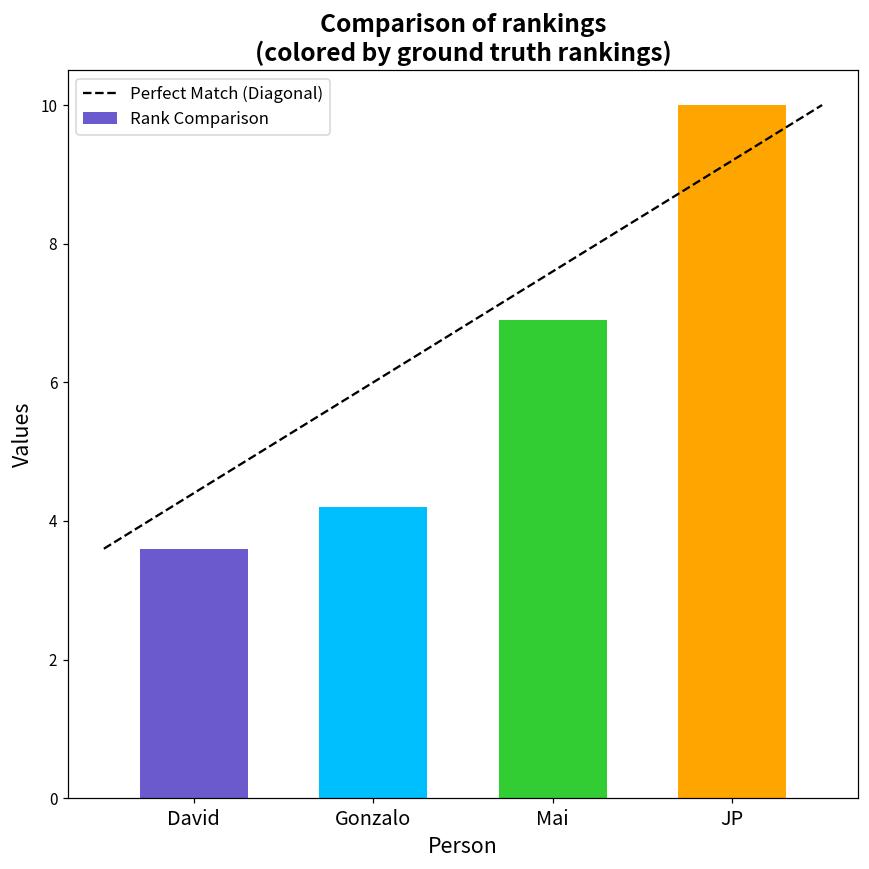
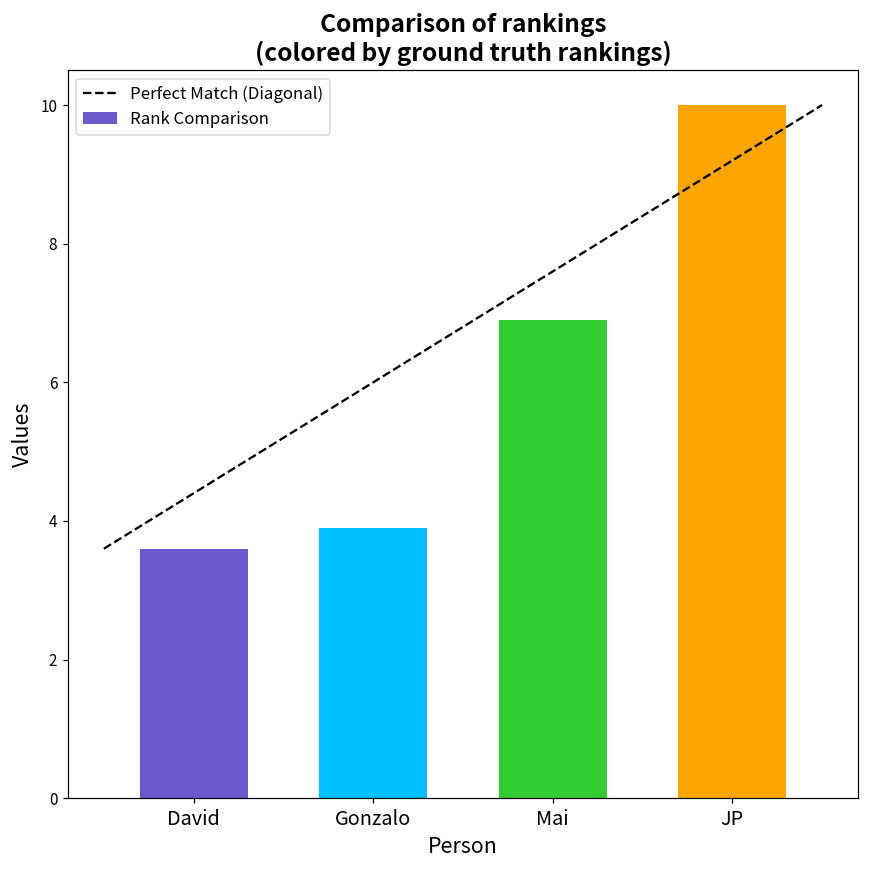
  {
    "Rank Comparison": {
      "David": 3.6,
-     "Gonzalo": 4.2,
+     "Gonzalo": 3.9,
      "Mai": 6.9,
      "JP": 10.0
    }
  }
